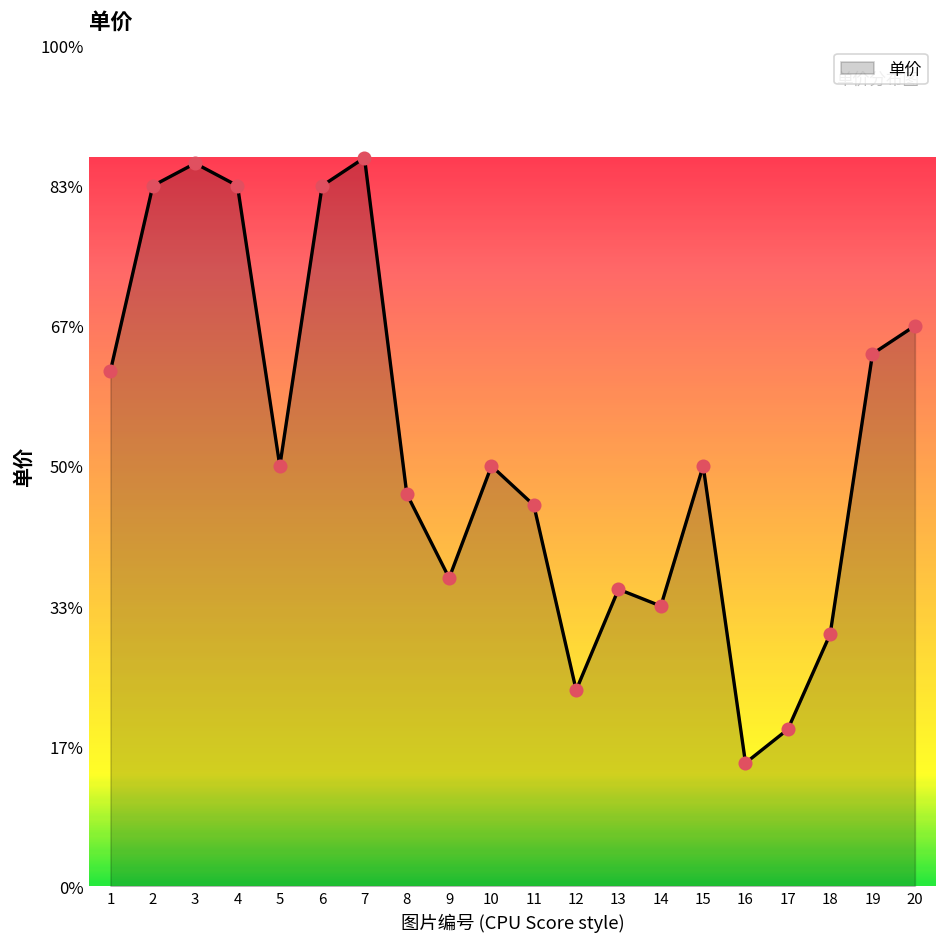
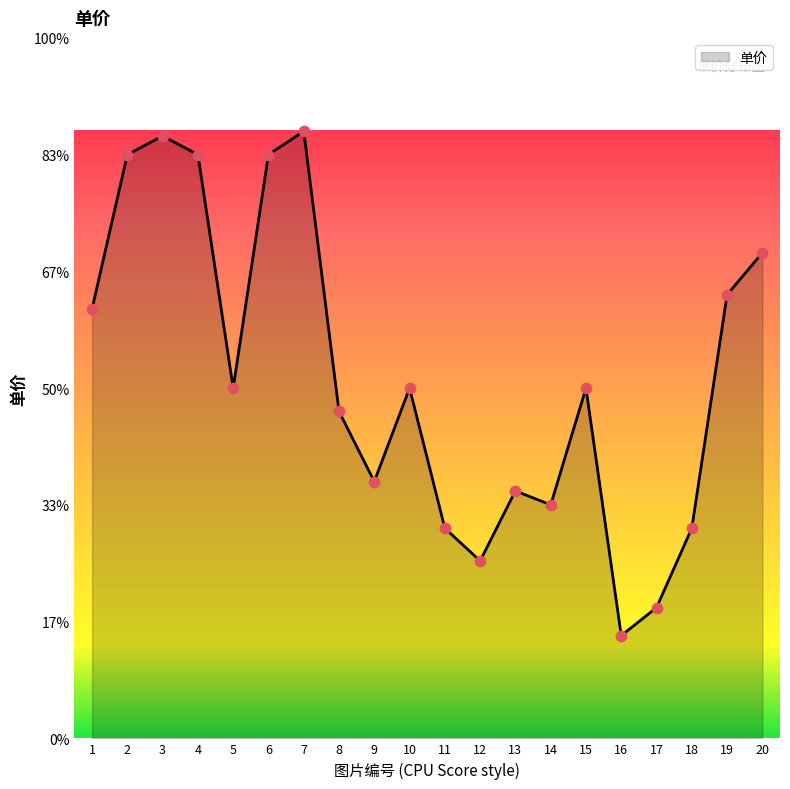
  {
    "1": "61%",
    "2": "83%",
    "3": "86%",
    "4": "83%",
    "5": "50%",
    "6": "83%",
    "7": "87%",
    "8": "47%",
    "9": "37%",
    "10": "50%",
-   "11": "45%",
-   "12": "23%",
+   "11": "30%",
+   "12": "25%",
    "13": "35%",
    "14": "33%",
    "15": "50%",
    "16": "15%",
    "17": "19%",
    "18": "30%",
    "19": "63%",
-   "20": "67%"
+   "20": "69%"
  }
